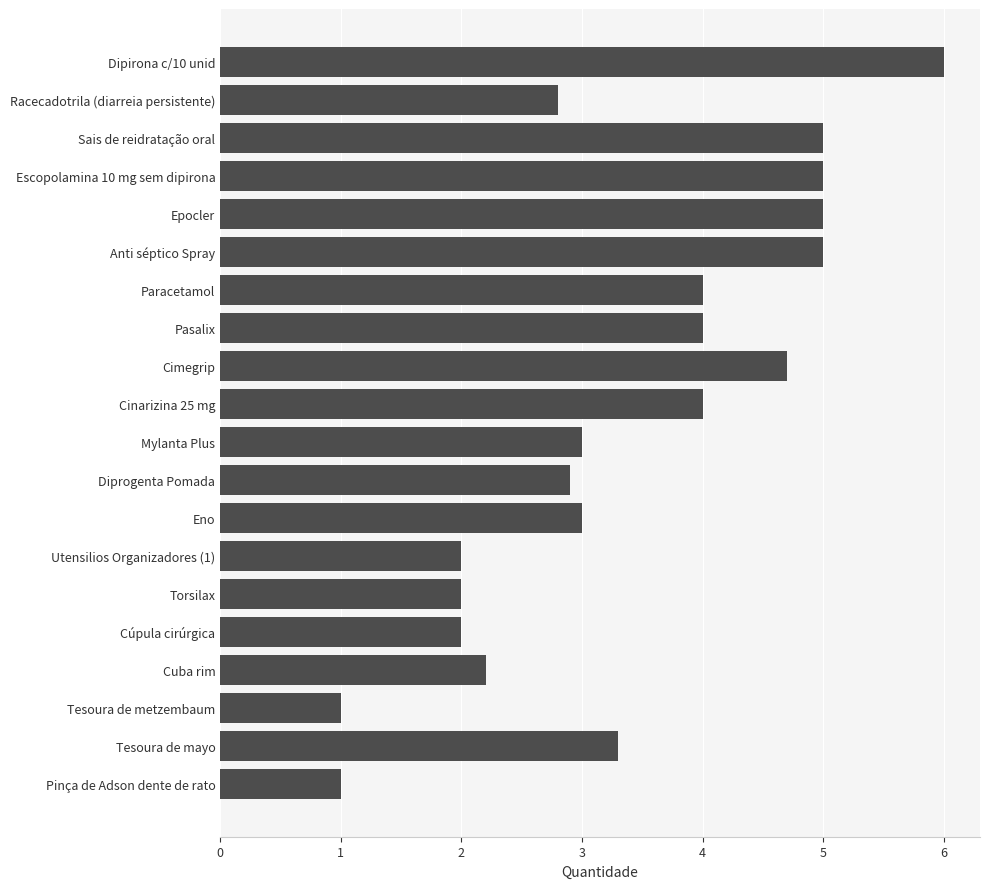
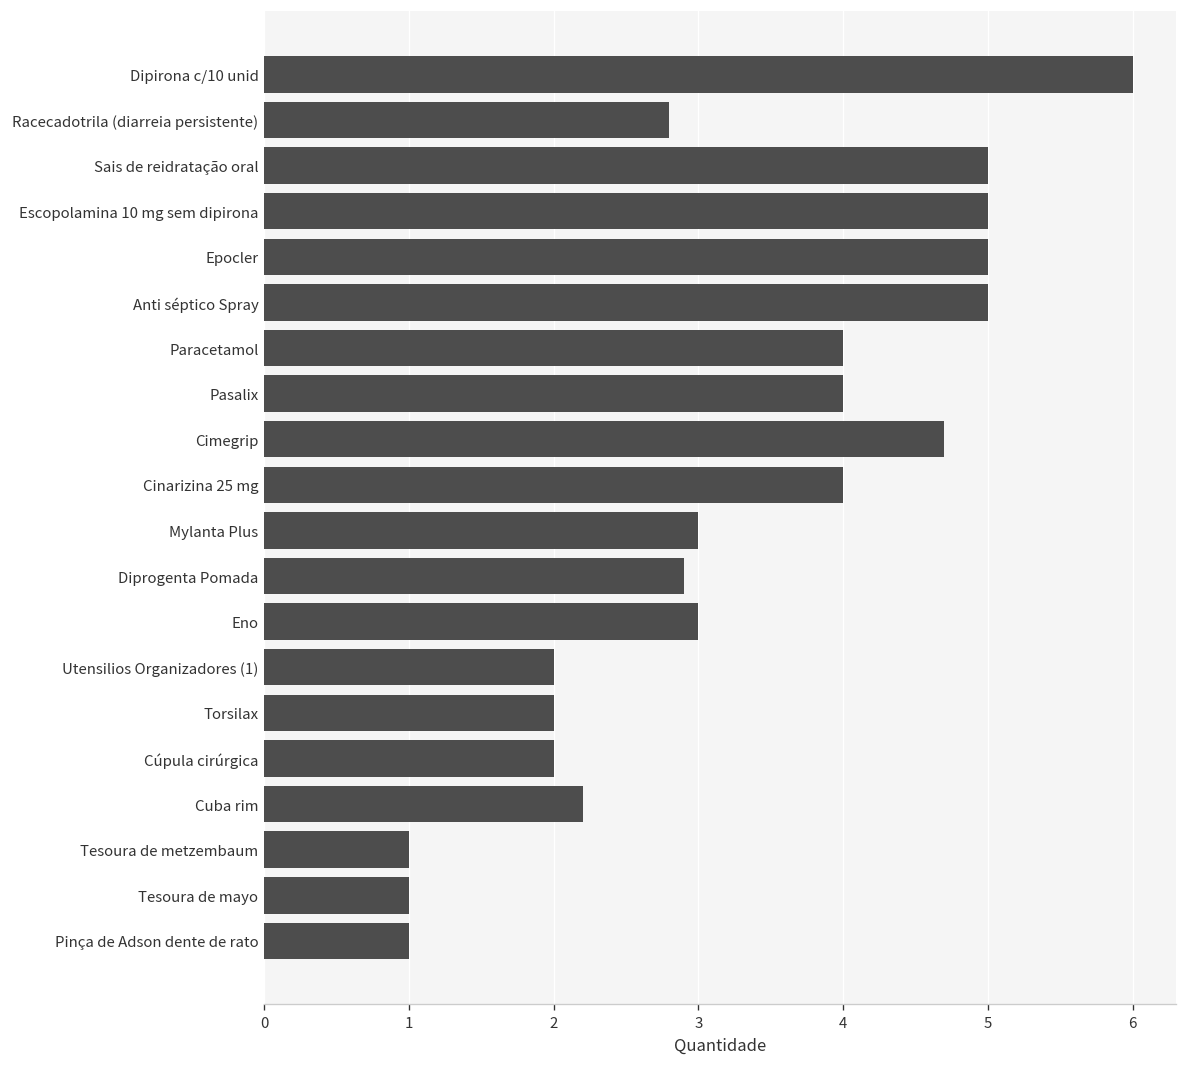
  {
    "Dipirona c/10 unid": 6.0,
    "Racecadotrila (diarreia persistente)": 2.8,
    "Sais de reidratação oral": 5.0,
    "Escopolamina 10 mg sem dipirona": 5.0,
    "Epocler": 5.0,
    "Anti séptico Spray": 5.0,
    "Paracetamol": 4.0,
    "Pasalix": 4.0,
    "Cimegrip": 4.7,
    "Cinarizina 25 mg": 4.0,
    "Mylanta Plus": 3.0,
    "Diprogenta Pomada": 2.9,
    "Eno": 3.0,
    "Utensilios Organizadores (1)": 2.0,
    "Torsilax": 2.0,
    "Cúpula cirúrgica": 2.0,
    "Cuba rim": 2.2,
    "Tesoura de metzembaum": 1.0,
-   "Tesoura de mayo": 3.3,
+   "Tesoura de mayo": 1.0,
    "Pinça de Adson dente de rato": 1.0
  }
